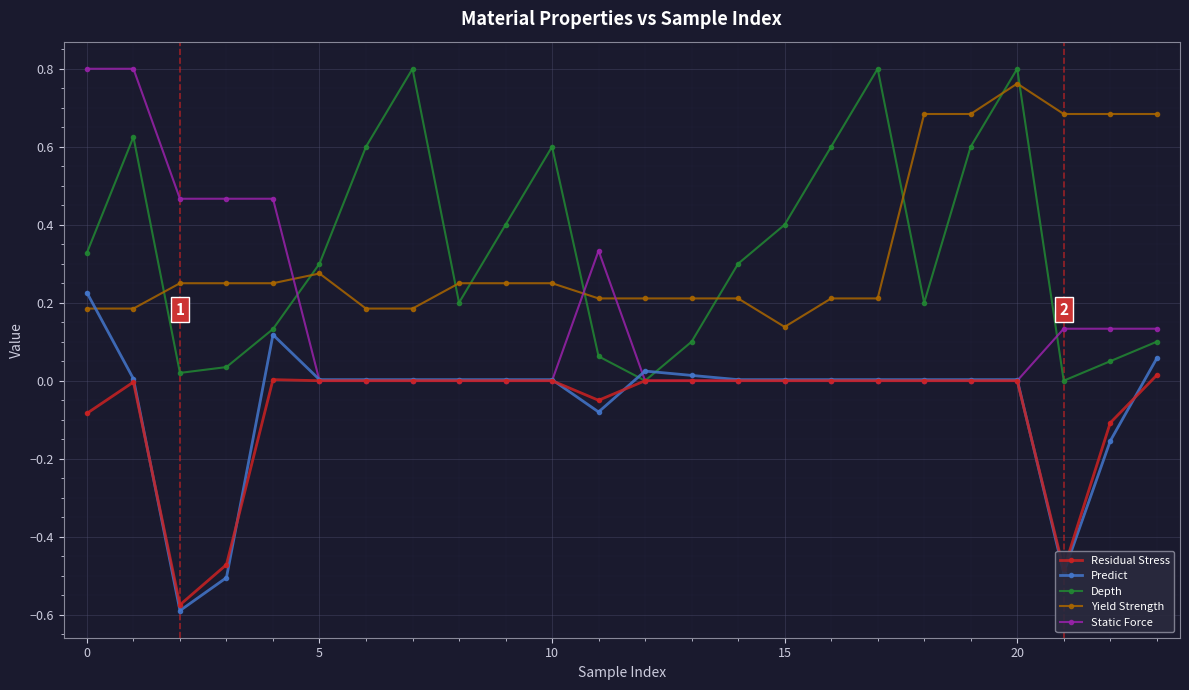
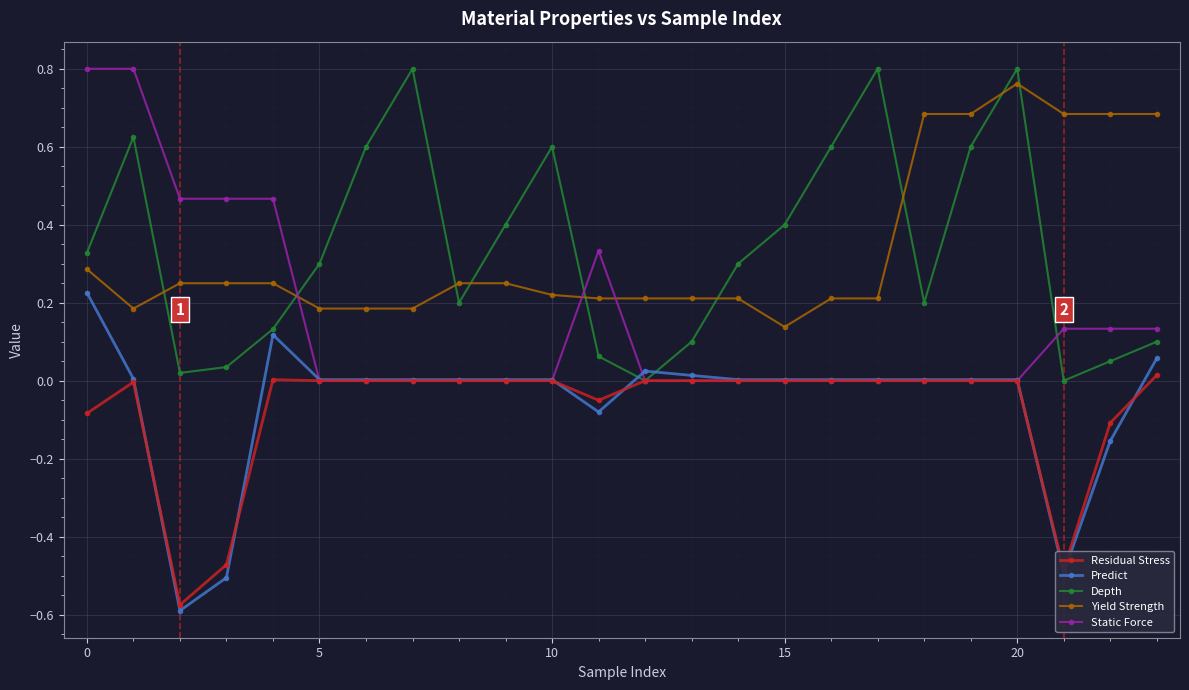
  {
    "Residual Stress": {
      "0": -0.08
    },
    "Predict": {
      "0": 0.23
    },
    "Depth": {
      "0": 0.33,
      "5": 0.30,
      "10": 0.60,
      "15": 0.40,
      "20": 0.80
    },
    "Yield Strength": {
-     "0": 0.19,
-     "5": 0.28,
-     "10": 0.25,
+     "0": 0.29,
+     "5": 0.19,
+     "10": 0.22,
      "15": 0.14,
      "20": 0.76
    },
    "Static Force": {
      "0": 0.80
    }
  }
